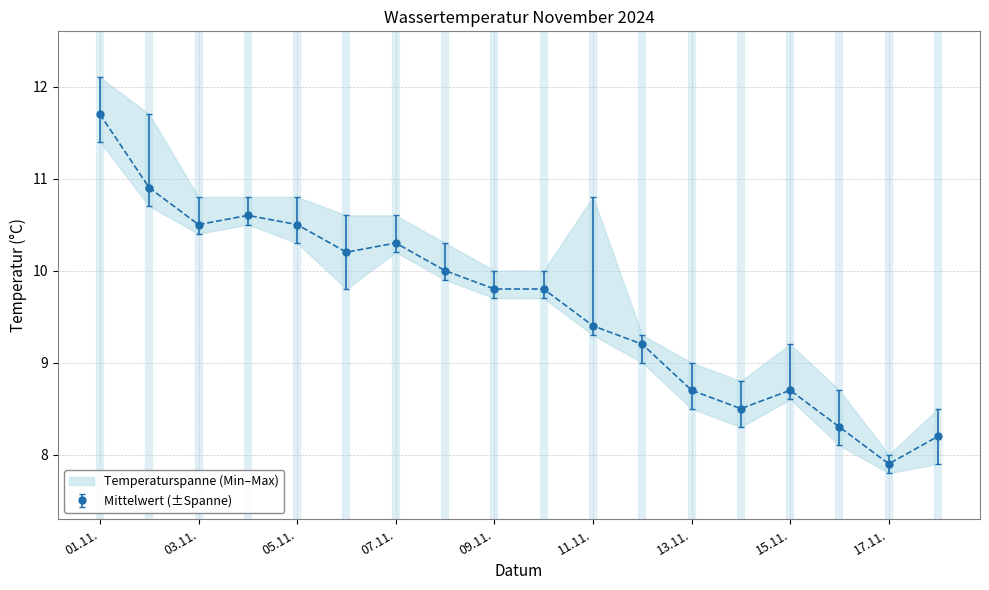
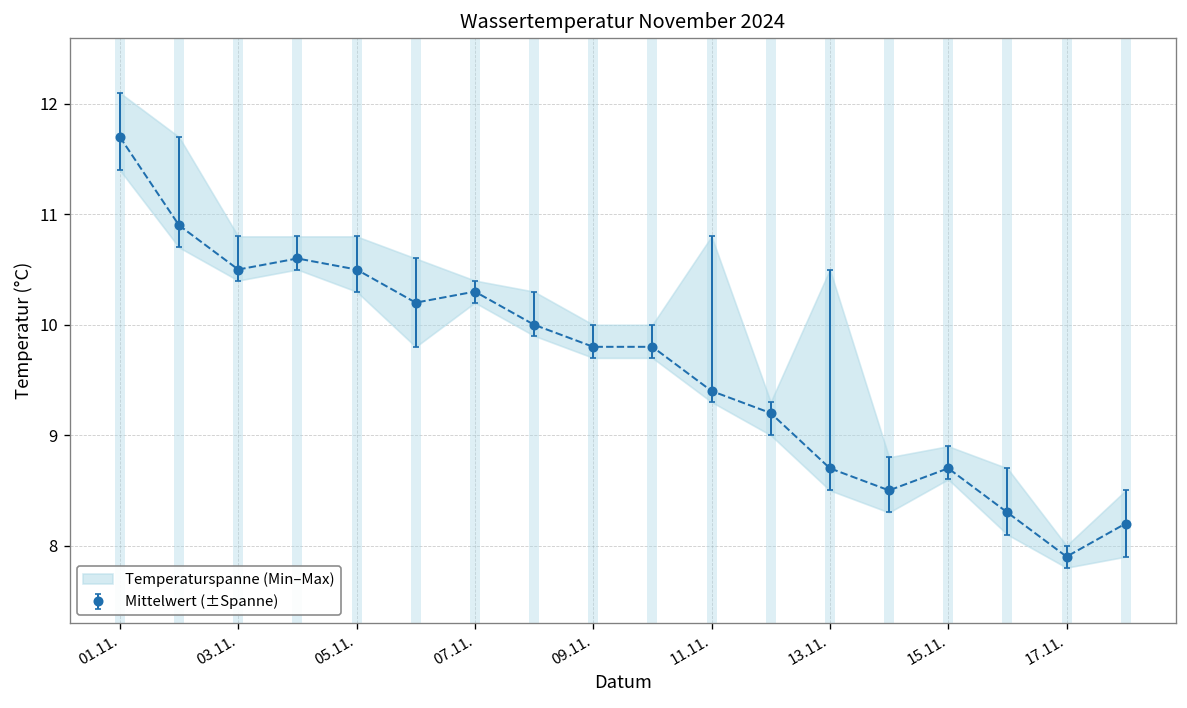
  {
    "Temperaturspanne (Min–Max)": {
      "01.11.": 12.1,
      "03.11.": 10.8,
      "05.11.": 10.8,
-     "07.11.": 10.6,
+     "07.11.": 10.4,
      "09.11.": 10.0,
      "11.11.": 10.8,
-     "13.11.": 9.0,
-     "15.11.": 9.2,
+     "13.11.": 10.5,
+     "15.11.": 8.9,
      "17.11.": 8.0
    }
  }
